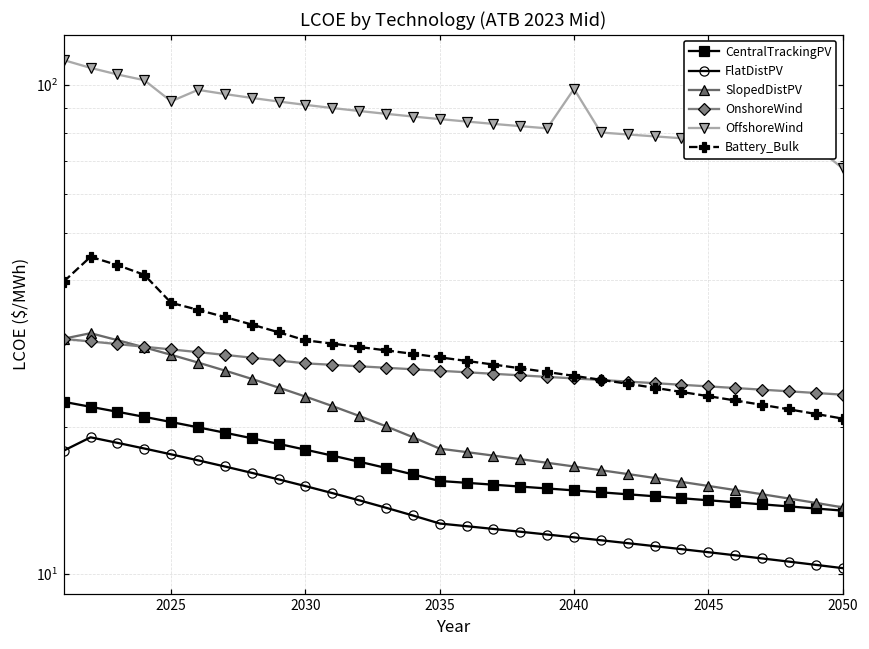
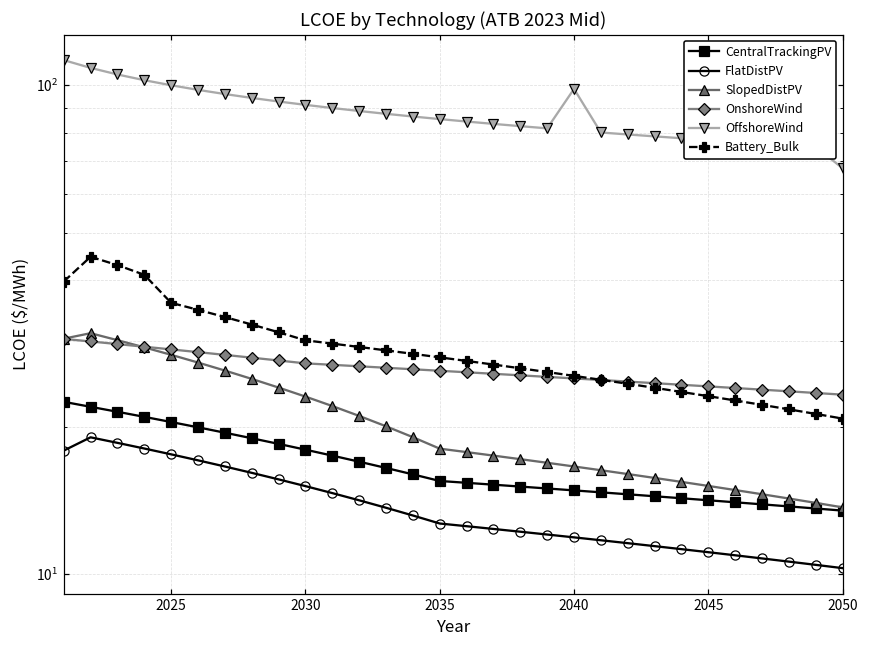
  {
    "OffshoreWind": {
-     "2025": 93,
+     "2025": 100,
      "2030": 91,
      "2035": 85,
      "2040": 98,
      "2050": 68
    }
  }
